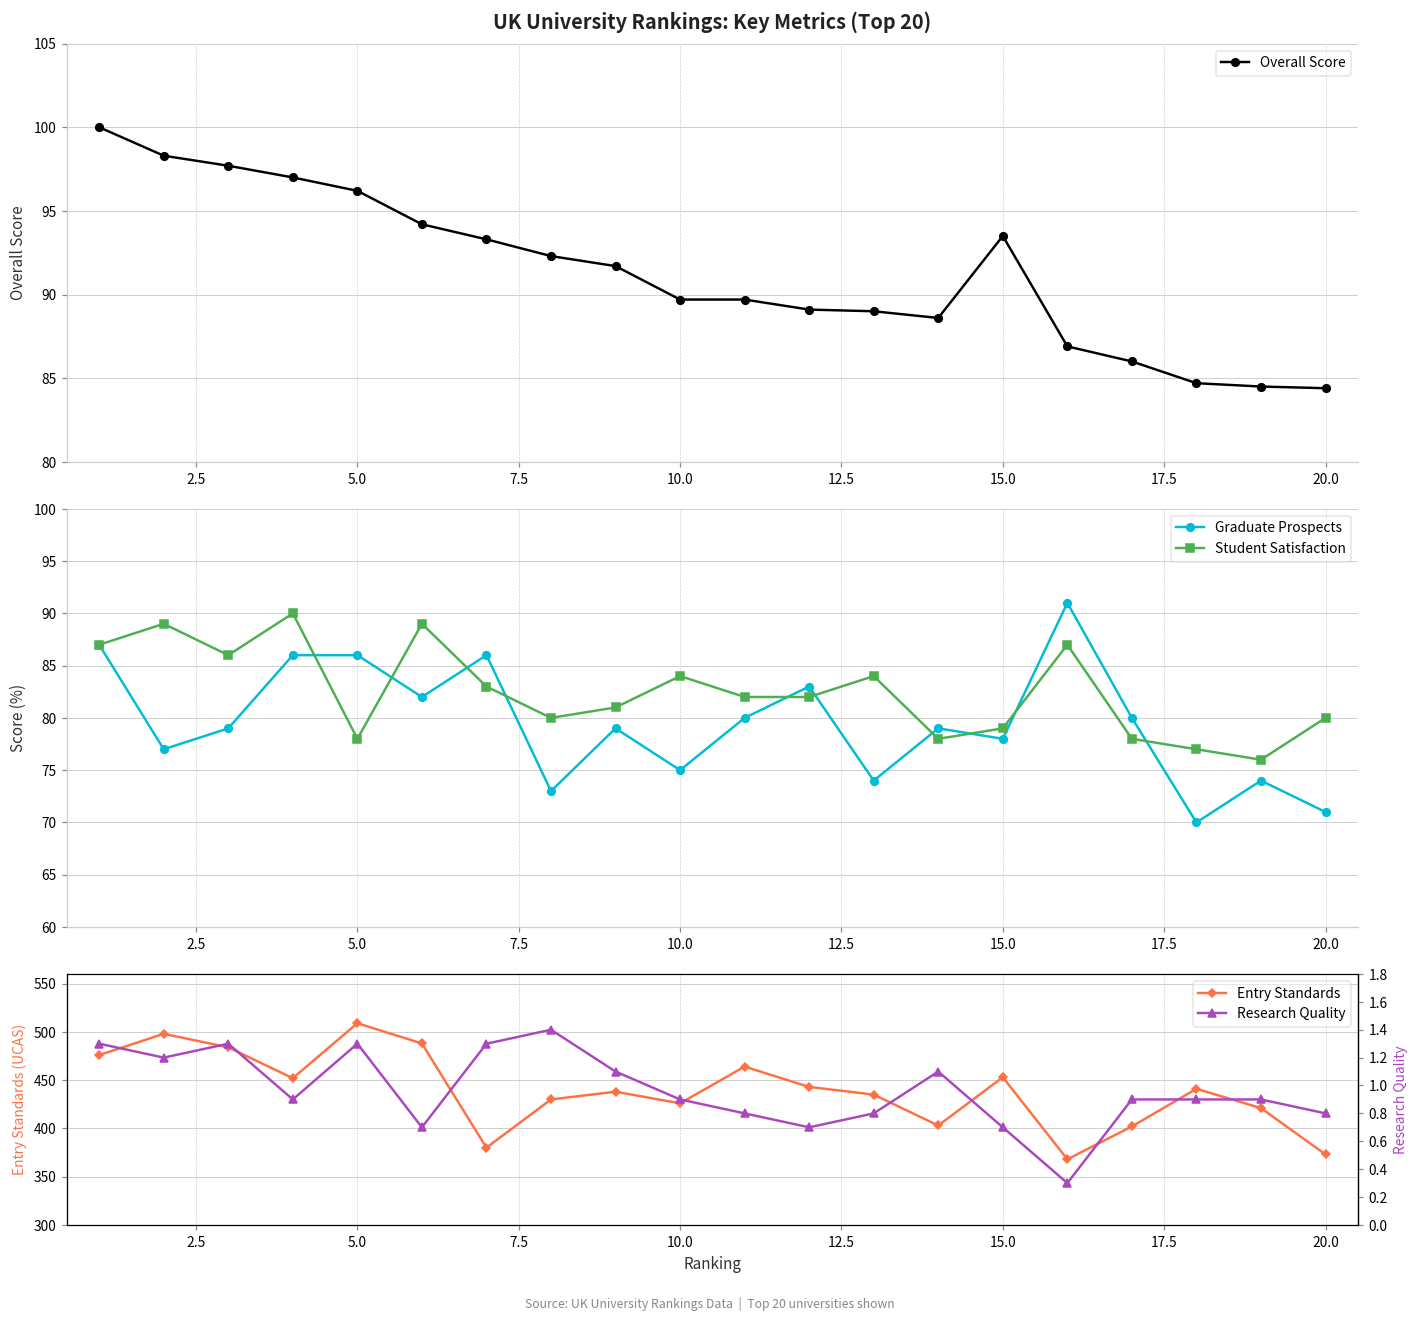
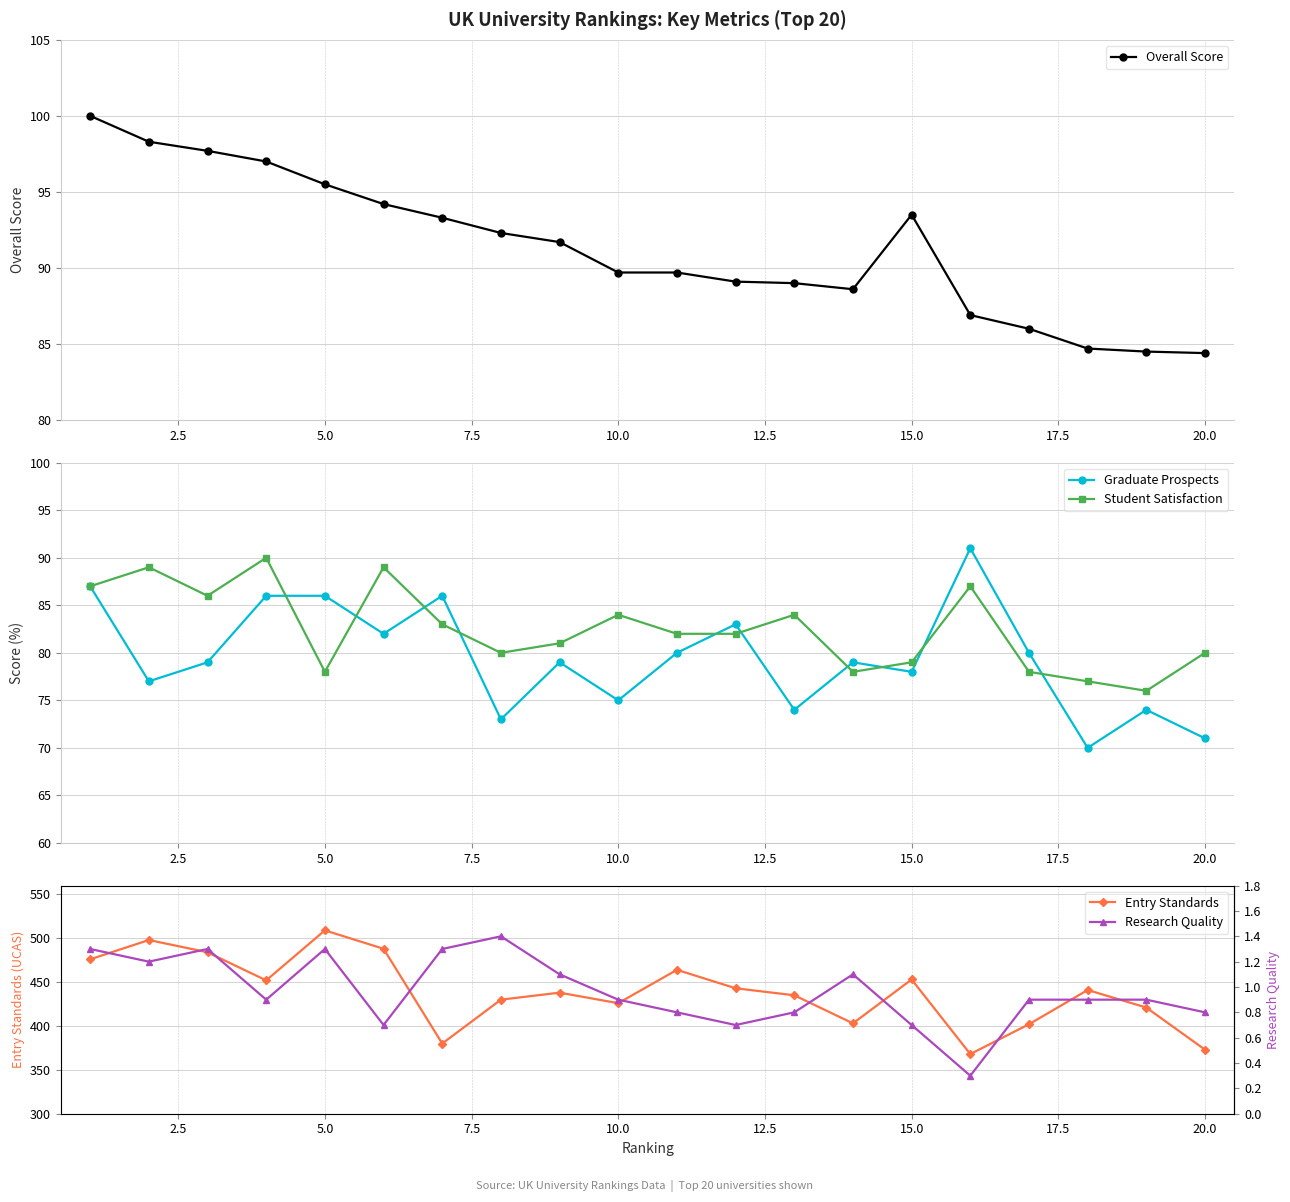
  {
    "UK University Rankings: Key Metrics (Top 20)": {
-     "5.0": 96.2,
+     "5.0": 95.5,
      "10.0": 89.7,
      "15.0": 93.5,
      "20.0": 84.4
    }
  }
